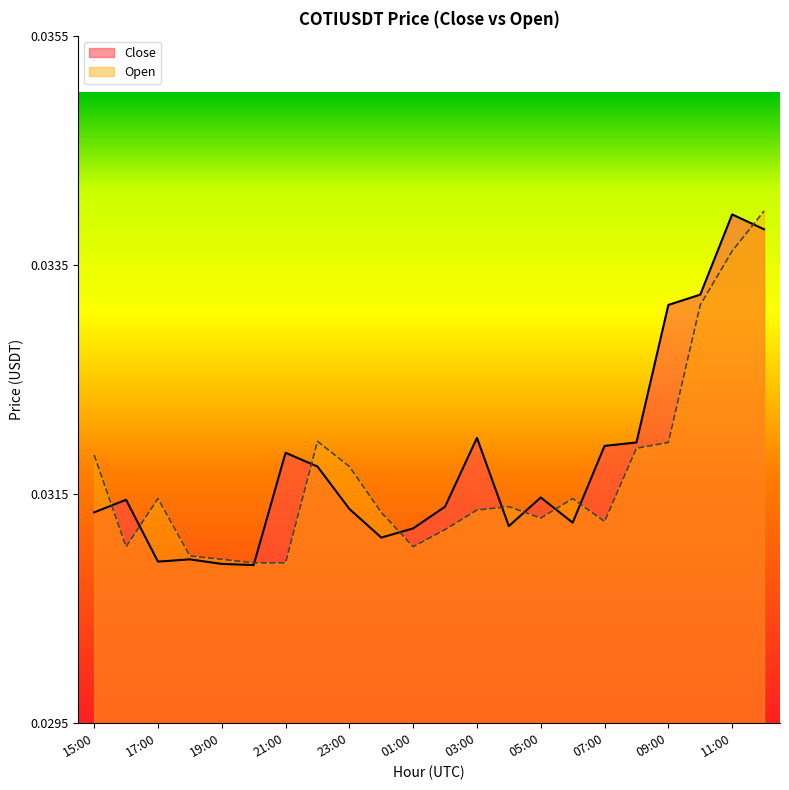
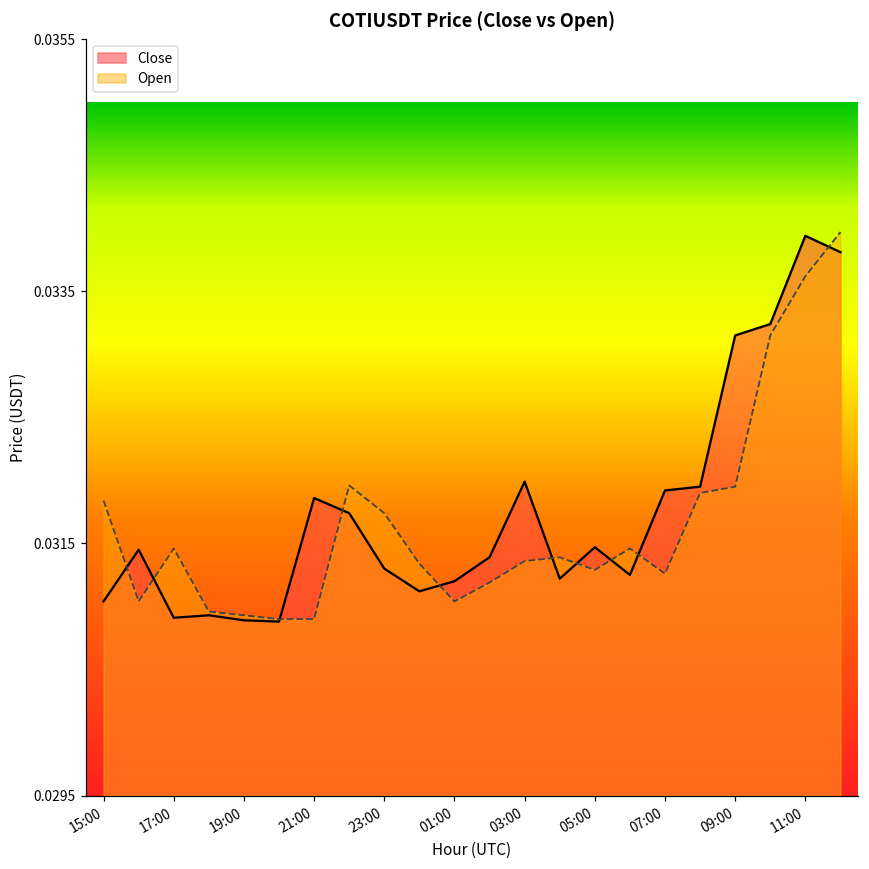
  {
    "Close": {
-     "15:00": 0.03134,
+     "15:00": 0.03104,
      "17:00": 0.03091,
      "19:00": 0.03089,
      "21:00": 0.03186,
-     "23:00": 0.03137,
+     "23:00": 0.03130,
      "01:00": 0.03120,
      "03:00": 0.03199,
      "05:00": 0.03147,
      "07:00": 0.03192,
      "09:00": 0.03315,
      "11:00": 0.03394
    },
    "Open": {
      "15:00": 0.03184,
      "17:00": 0.03146,
      "19:00": 0.03093,
      "21:00": 0.03090,
      "23:00": 0.03174,
      "01:00": 0.03104,
      "03:00": 0.03136,
      "05:00": 0.03129,
      "07:00": 0.03126,
      "09:00": 0.03195,
      "11:00": 0.03362
    }
  }
